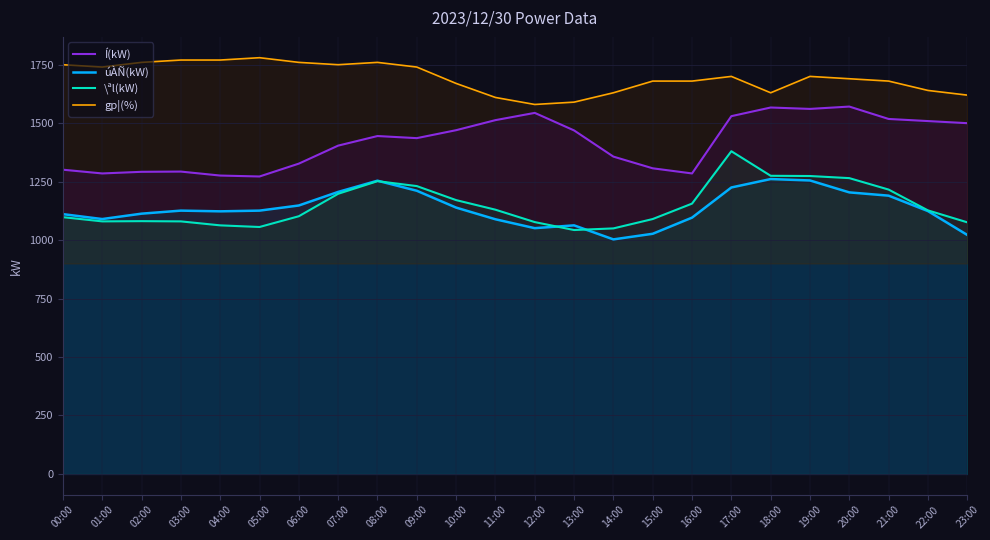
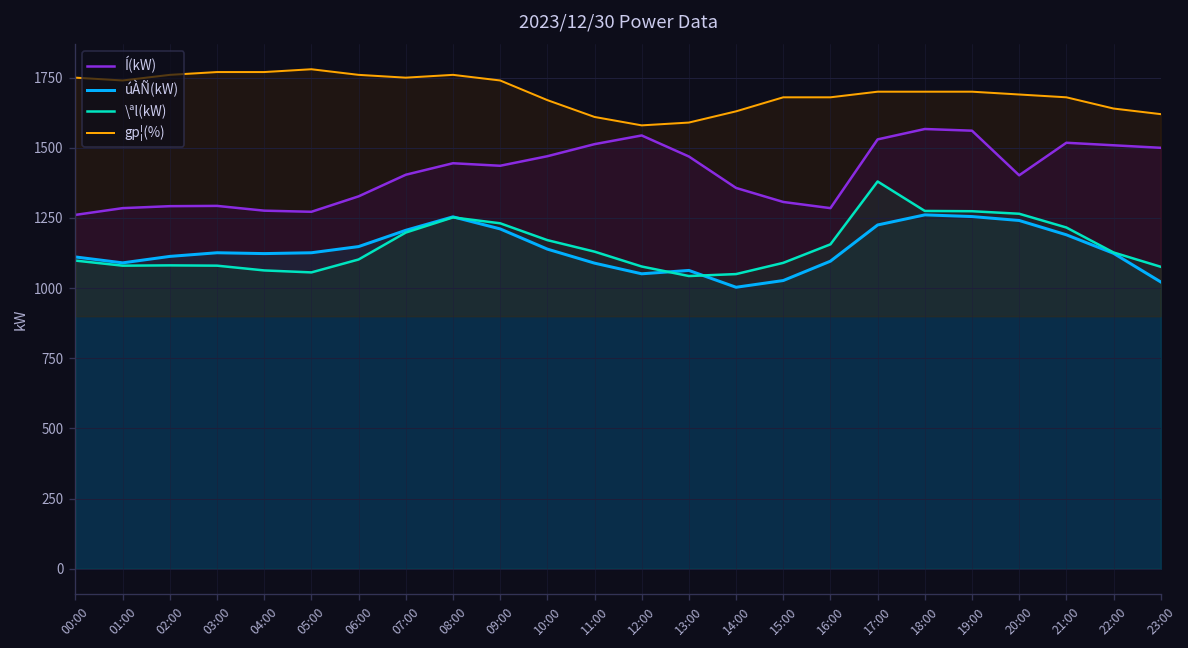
  {
    "Í(kW)": {
-     "00:00": 1300,
+     "00:00": 1260,
      "01:00": 1290,
      "02:00": 1290,
      "03:00": 1290,
      "04:00": 1280,
      "05:00": 1270,
      "06:00": 1330,
      "07:00": 1400,
      "08:00": 1450,
      "09:00": 1440,
      "10:00": 1470,
      "11:00": 1510,
      "12:00": 1540,
      "13:00": 1470,
      "14:00": 1360,
      "15:00": 1310,
      "16:00": 1290,
      "17:00": 1530,
      "18:00": 1570,
      "19:00": 1560,
-     "20:00": 1570,
+     "20:00": 1400,
      "21:00": 1520,
      "22:00": 1510,
      "23:00": 1500
    },
    "úÀÑ(kW)": {
      "00:00": 1110,
      "02:00": 1110,
      "03:00": 1130,
      "04:00": 1120,
      "05:00": 1130,
      "06:00": 1150,
      "09:00": 1210,
      "10:00": 1140,
      "11:00": 1090,
      "12:00": 1050,
      "13:00": 1060,
      "14:00": 1000,
      "15:00": 1030,
      "16:00": 1100,
      "17:00": 1230,
      "18:00": 1260,
      "19:00": 1260,
-     "20:00": 1200,
+     "20:00": 1240,
      "21:00": 1190,
      "23:00": 1020
    },
    "\\ªl(kW)": {
      "00:00": 1100,
      "02:00": 1080,
      "03:00": 1080,
      "04:00": 1060,
      "05:00": 1060,
      "06:00": 1100,
      "09:00": 1230,
      "10:00": 1170,
      "11:00": 1130,
      "12:00": 1080,
      "13:00": 1040,
      "14:00": 1050,
      "15:00": 1090,
      "16:00": 1160,
      "17:00": 1380,
      "18:00": 1280,
      "19:00": 1270,
      "20:00": 1270,
      "21:00": 1220,
      "23:00": 1080
    },
    "gp¦(%)": {
      "00:00": 1750,
      "03:00": 1770,
      "04:00": 1770,
      "05:00": 1780,
      "06:00": 1760,
      "07:00": 1750,
      "08:00": 1760,
      "09:00": 1740,
      "10:00": 1670,
      "11:00": 1610,
      "12:00": 1580,
      "13:00": 1590,
      "14:00": 1630,
      "15:00": 1680,
      "16:00": 1680,
      "17:00": 1700,
-     "18:00": 1630,
+     "18:00": 1700,
      "19:00": 1700,
      "20:00": 1690,
      "21:00": 1680,
      "22:00": 1640,
      "23:00": 1620
    }
  }
